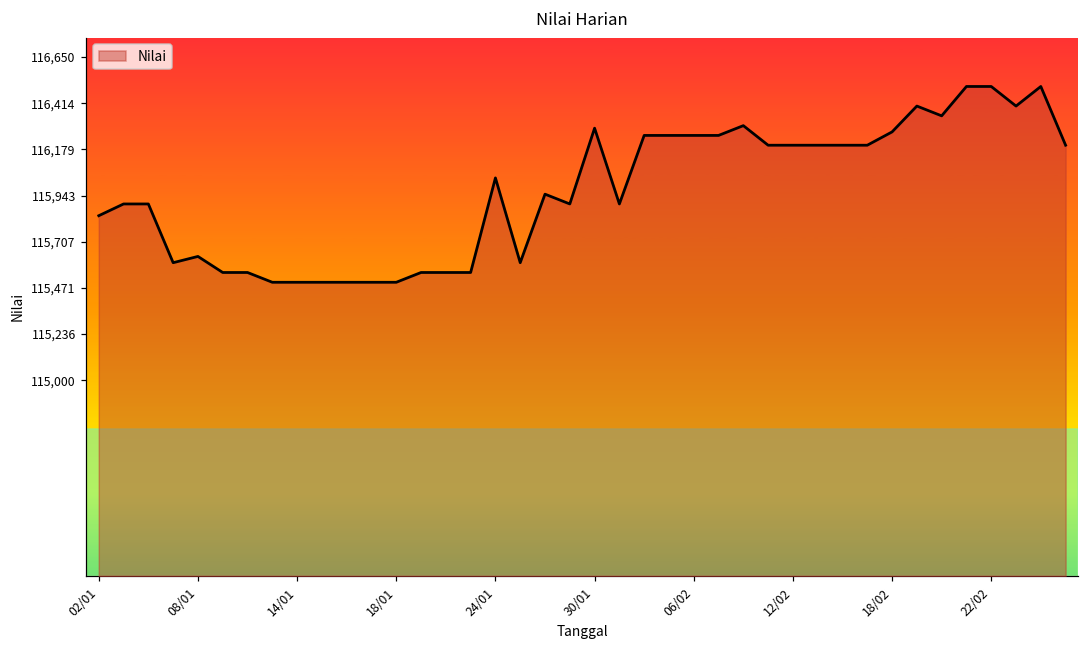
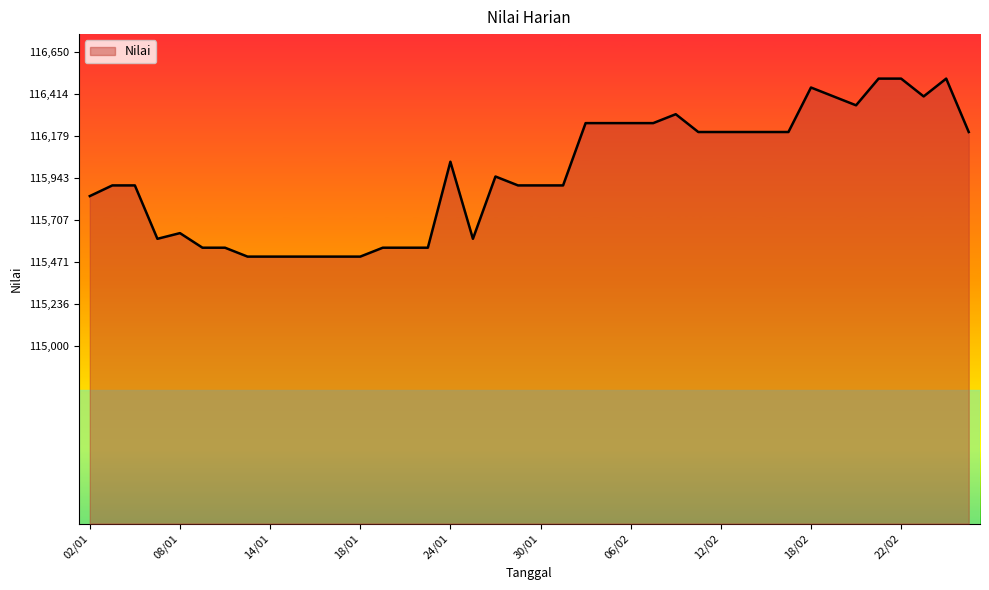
  {
    "02/01": "115,840",
    "08/01": "115,630",
    "14/01": "115,500",
    "18/01": "115,500",
    "24/01": "116,030",
-   "30/01": "116,290",
+   "30/01": "115,900",
    "06/02": "116,250",
    "12/02": "116,200",
-   "18/02": "116,270",
+   "18/02": "116,450",
    "22/02": "116,500"
  }
